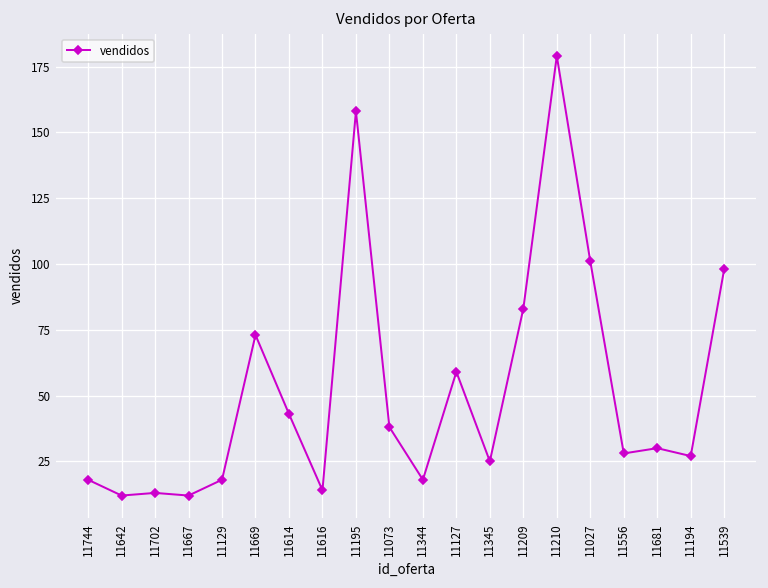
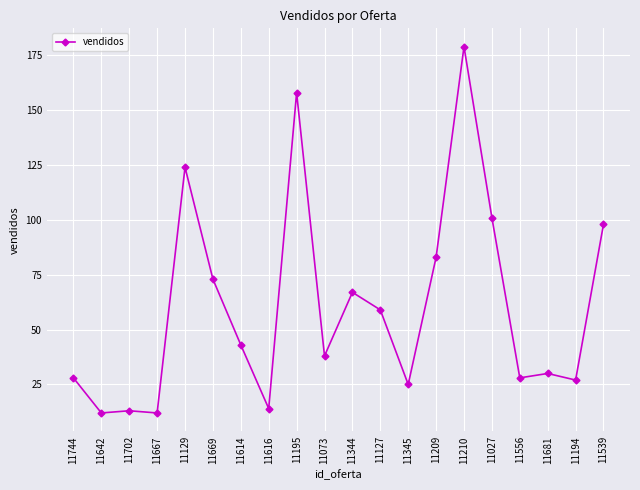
  {
-   "11744": 18,
+   "11744": 28,
    "11642": 12,
    "11702": 13,
    "11667": 12,
-   "11129": 18,
+   "11129": 124,
    "11669": 73,
    "11614": 43,
    "11616": 14,
    "11195": 158,
    "11073": 38,
-   "11344": 18,
+   "11344": 67,
    "11127": 59,
    "11345": 25,
    "11209": 83,
    "11210": 179,
    "11027": 101,
    "11556": 28,
    "11681": 30,
    "11194": 27,
    "11539": 98
  }
